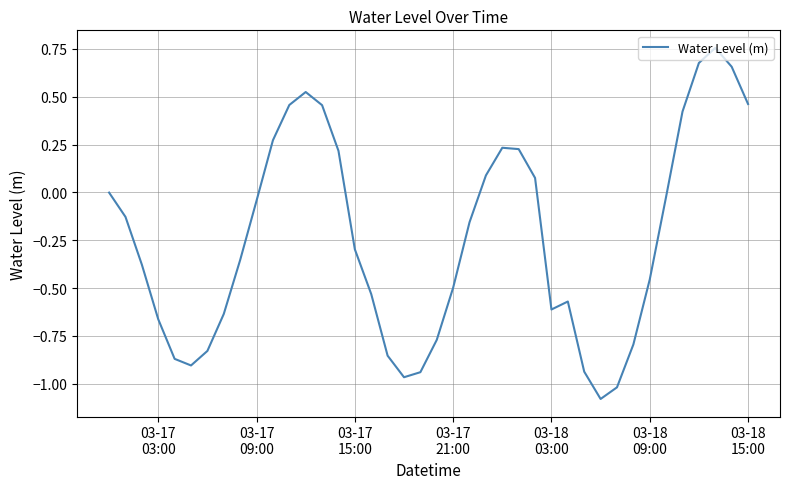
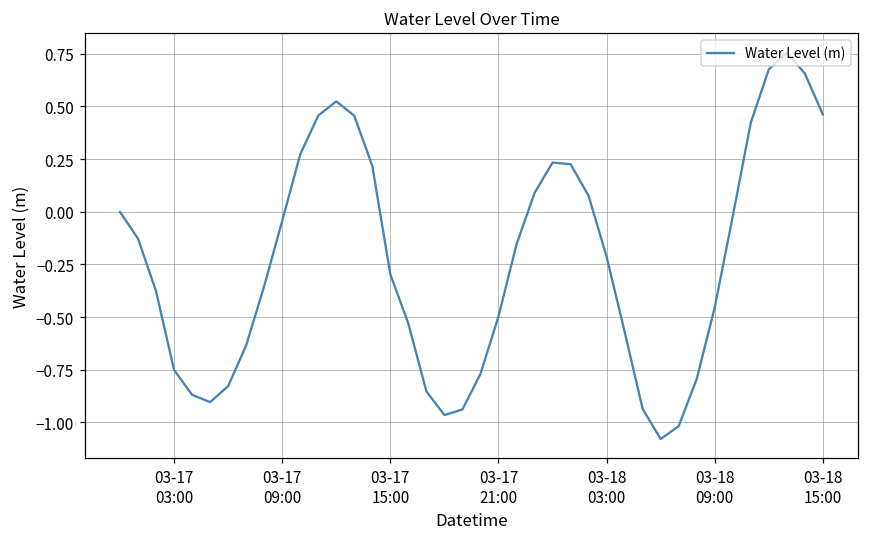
  {
-   "03-17 03:00": -0.66,
+   "03-17 03:00": -0.75,
    "03-17 09:00": -0.04,
    "03-17 15:00": -0.30,
    "03-17 21:00": -0.50,
-   "03-18 03:00": -0.61,
+   "03-18 03:00": -0.21,
    "03-18 09:00": -0.45,
    "03-18 15:00": 0.46
  }
